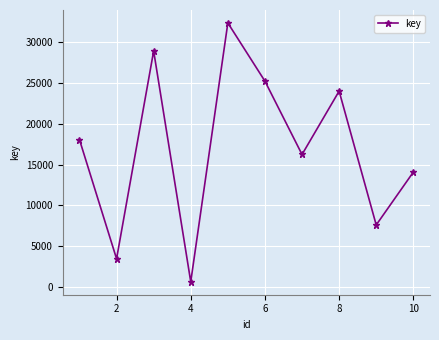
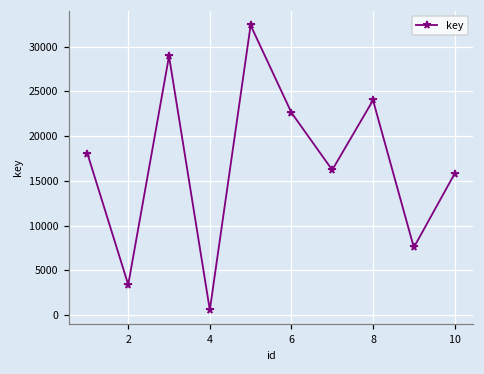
  {
    "2": 3000,
    "4": 1000,
-   "6": 25000,
+   "6": 23000,
    "8": 24000,
-   "10": 14000
+   "10": 16000
  }
